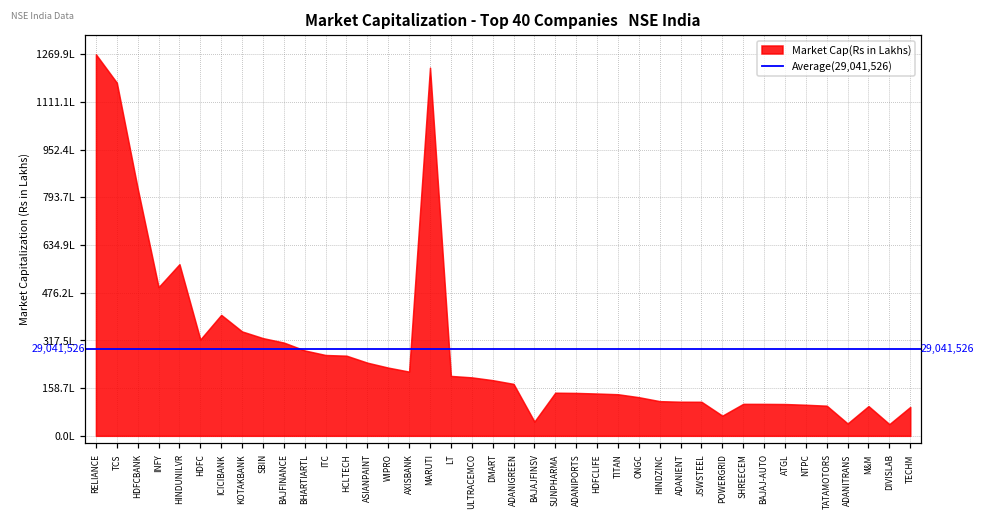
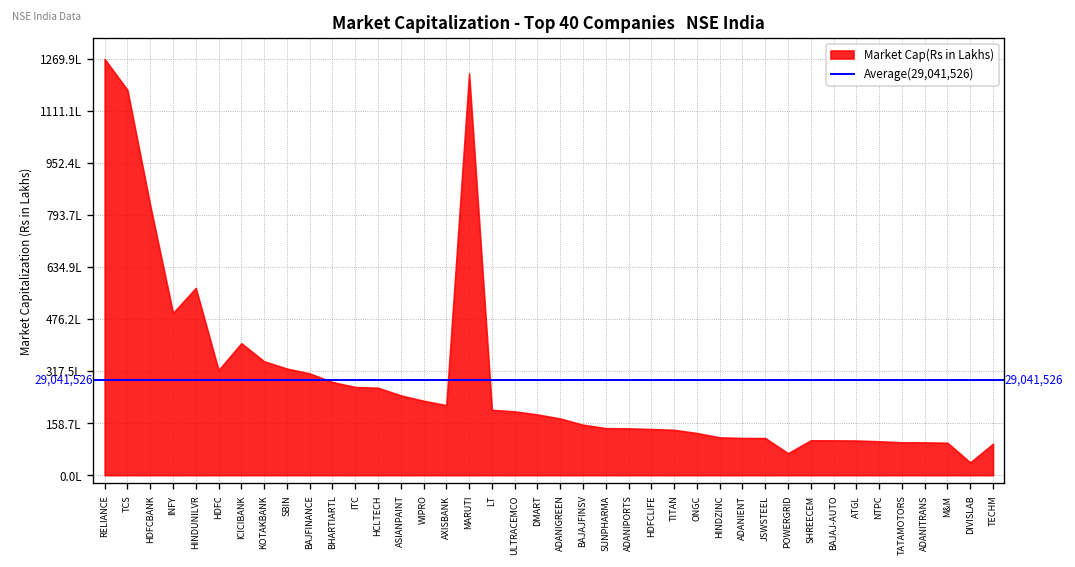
  {
    "RELIANCE": "1270L",
    "TCS": "1180L",
    "HDFCBANK": "820L",
    "INFY": "490L",
    "HINDUNILVR": "570L",
    "HDFC": "320L",
    "ICICIBANK": "400L",
    "KOTAKBANK": "350L",
    "SBIN": "330L",
    "BAJFINANCE": "310L",
    "BHARTIARTL": "280L",
    "ITC": "270L",
    "HCLTECH": "270L",
    "ASIANPAINT": "240L",
    "WIPRO": "230L",
    "AXISBANK": "210L",
    "MARUTI": "1230L",
    "LT": "200L",
    "ULTRACEMCO": "190L",
    "DMART": "190L",
    "ADANIGREEN": "170L",
-   "BAJAJFINSV": "50L",
+   "BAJAJFINSV": "150L",
    "SUNPHARMA": "140L",
    "ADANIPORTS": "140L",
    "HDFCLIFE": "140L",
    "TITAN": "140L",
    "ONGC": "130L",
    "HINDZINC": "120L",
    "ADANIENT": "110L",
    "JSWSTEEL": "110L",
    "POWERGRID": "70L",
    "SHREECEM": "110L",
    "BAJAJ-AUTO": "110L",
    "ATGL": "110L",
    "NTPC": "100L",
    "TATAMOTORS": "100L",
-   "ADANITRANS": "40L",
+   "ADANITRANS": "100L",
    "M&M": "100L",
    "DIVISLAB": "40L",
    "TECHM": "100L"
  }
